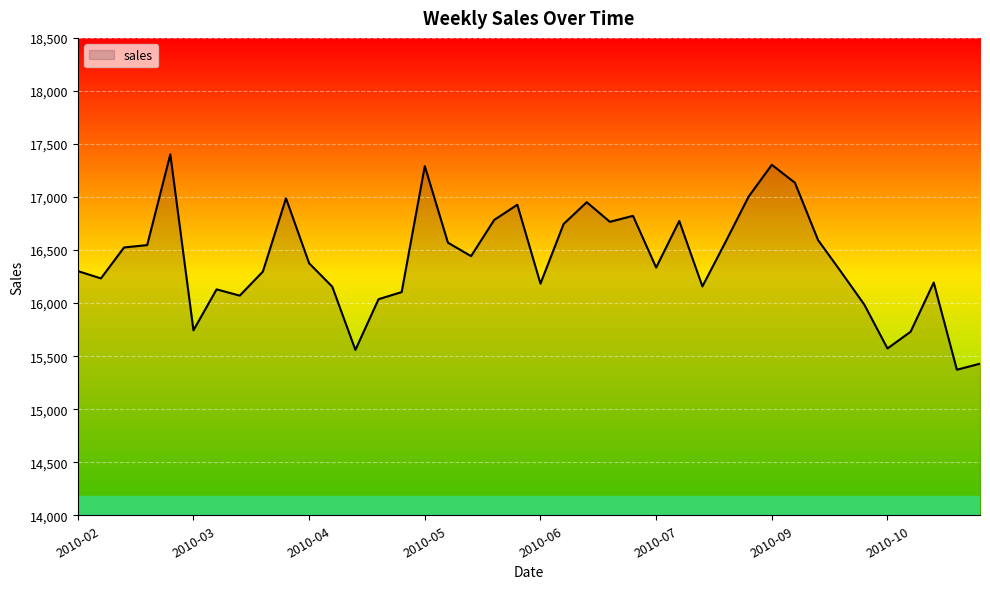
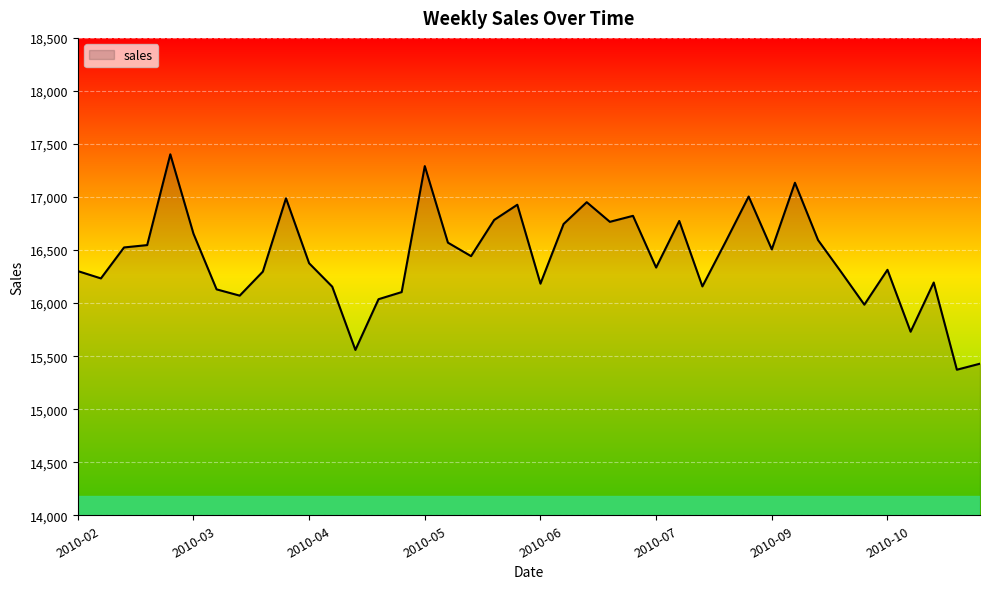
  {
    "2010-02": "16,300",
-   "2010-03": "15,740",
+   "2010-03": "16,650",
    "2010-04": "16,380",
    "2010-05": "17,290",
    "2010-06": "16,180",
    "2010-07": "16,340",
-   "2010-09": "17,300",
-   "2010-10": "15,570"
+   "2010-09": "16,510",
+   "2010-10": "16,310"
  }
